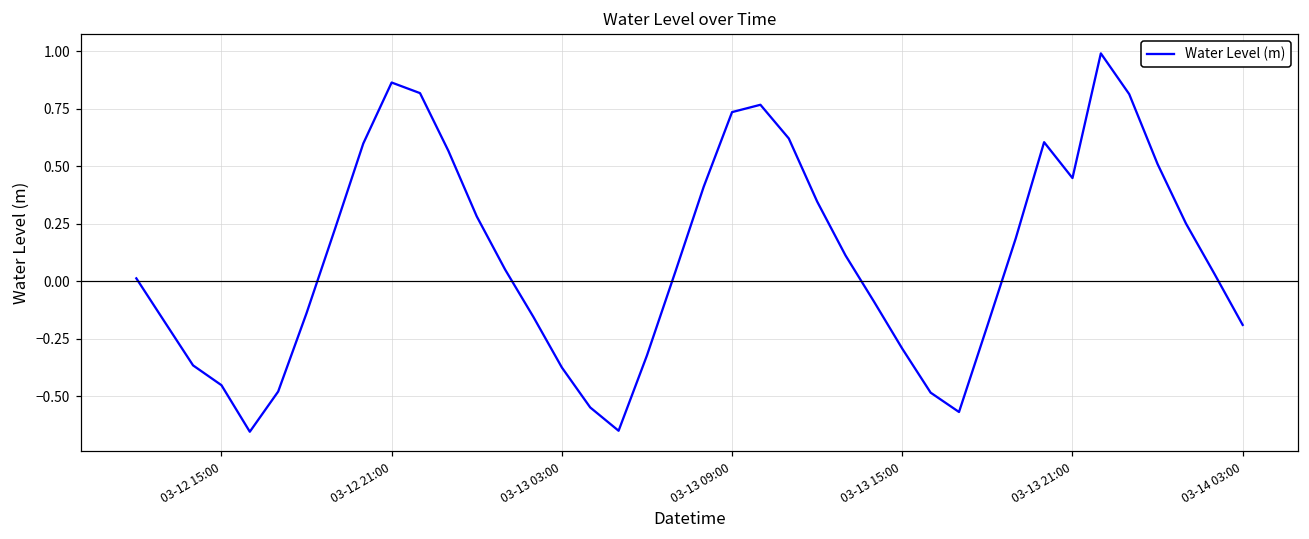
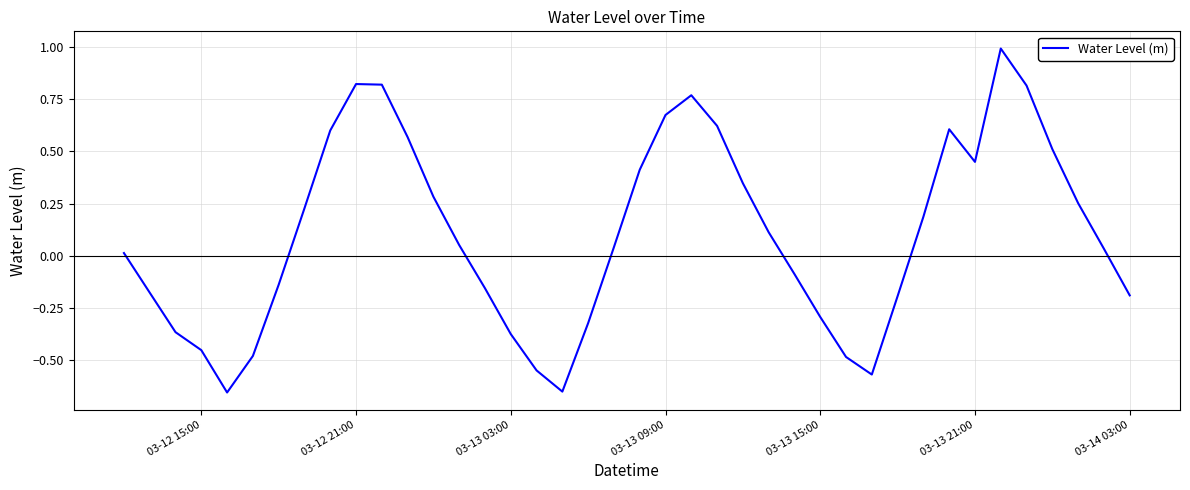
  {
    "03-12 15:00": -0.45,
-   "03-12 21:00": 0.87,
+   "03-12 21:00": 0.82,
    "03-13 03:00": -0.37,
-   "03-13 09:00": 0.74,
+   "03-13 09:00": 0.67,
    "03-13 15:00": -0.29,
    "03-13 21:00": 0.45,
    "03-14 03:00": -0.19
  }
